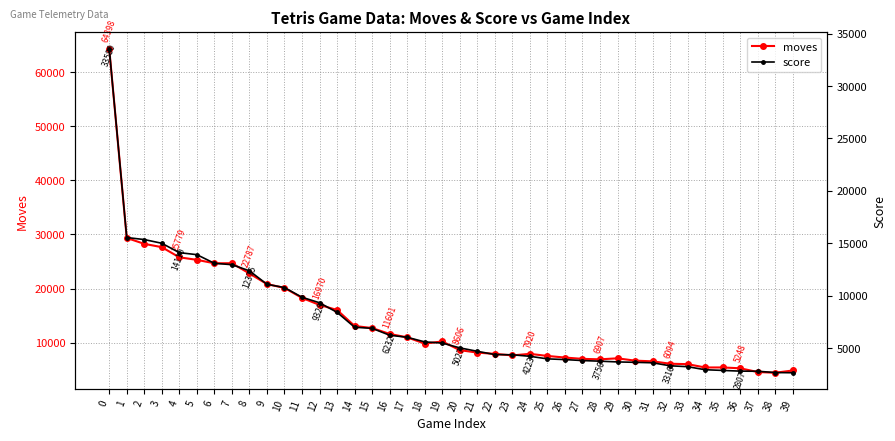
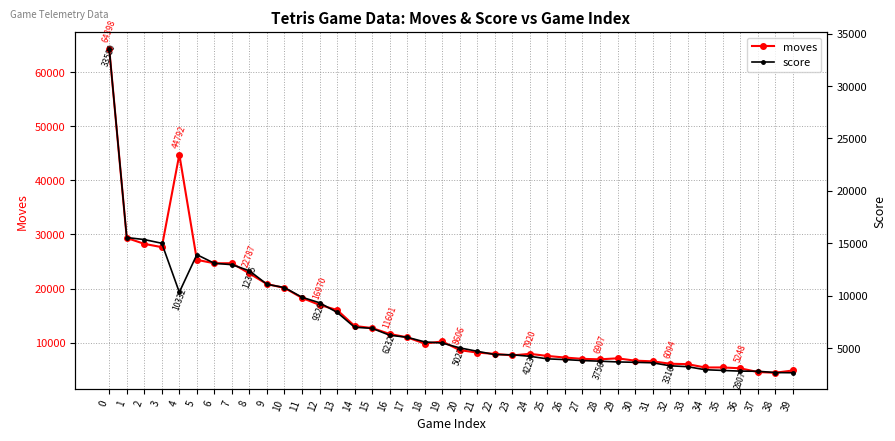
  {
    "moves": {
      "0": 64398,
-     "4": 25779,
+     "4": 44792,
      "12": 16970,
      "16": 11601,
      "20": 8606,
      "24": 7920,
      "28": 6907,
      "32": 6094,
      "36": 5248
    },
    "score": {
-     "4": 14110
+     "4": 10332
    }
  }
